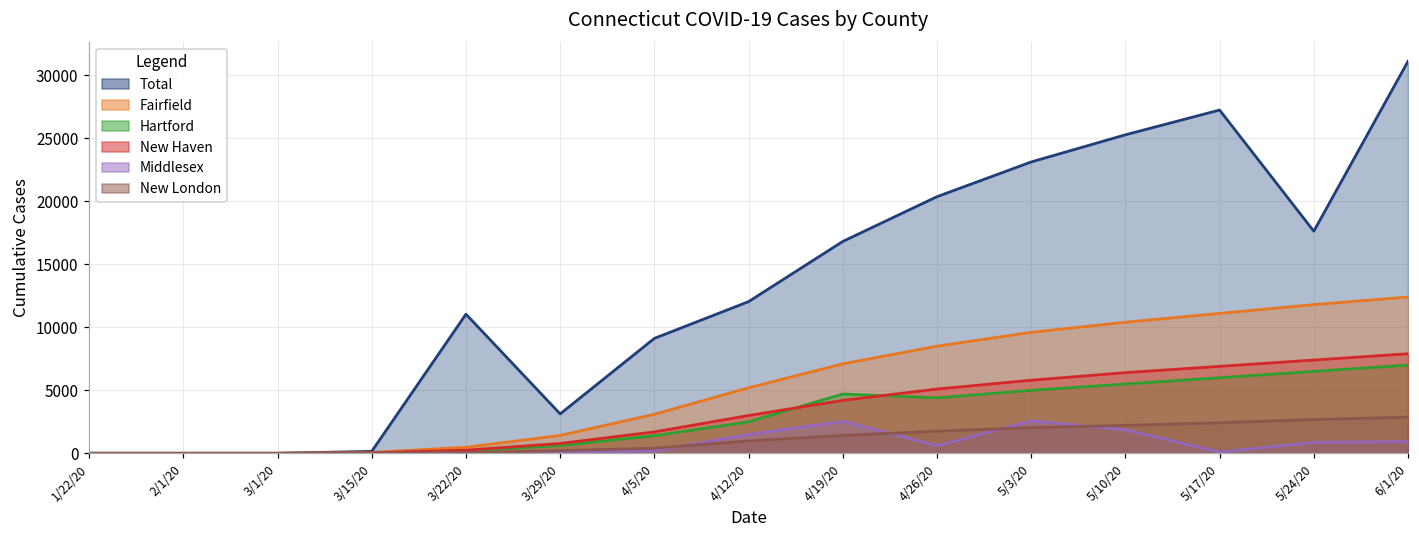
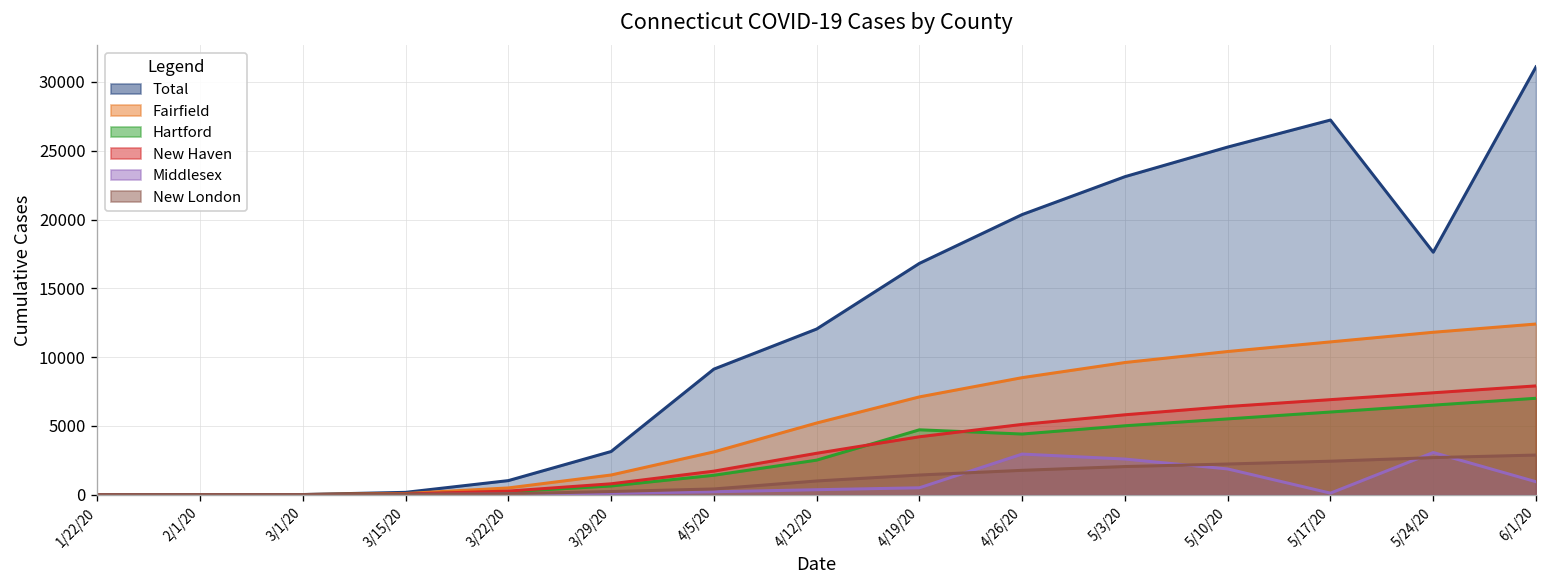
  {
    "Total": {
-     "3/22/20": 11000,
+     "3/22/20": 1000,
      "3/29/20": 3100,
      "4/5/20": 9100,
      "4/12/20": 12000,
      "4/19/20": 16800,
      "4/26/20": 20400,
      "5/3/20": 23100,
      "5/10/20": 25300,
      "5/17/20": 27200,
      "5/24/20": 17600,
      "6/1/20": 31100
    },
    "Hartford": {
      "4/5/20": 1400,
      "4/12/20": 2500,
      "4/19/20": 4700,
      "4/26/20": 4400,
      "5/3/20": 5000,
      "5/10/20": 5500,
      "5/17/20": 6000,
      "5/24/20": 6500,
      "6/1/20": 7000
    },
    "Middlesex": {
-     "4/12/20": 1500,
-     "4/19/20": 2500,
-     "4/26/20": 600,
+     "4/12/20": 400,
+     "4/19/20": 500,
+     "4/26/20": 2900,
      "5/3/20": 2600,
      "5/10/20": 1900,
      "5/17/20": 100,
-     "5/24/20": 900,
+     "5/24/20": 3100,
      "6/1/20": 900
    }
  }
